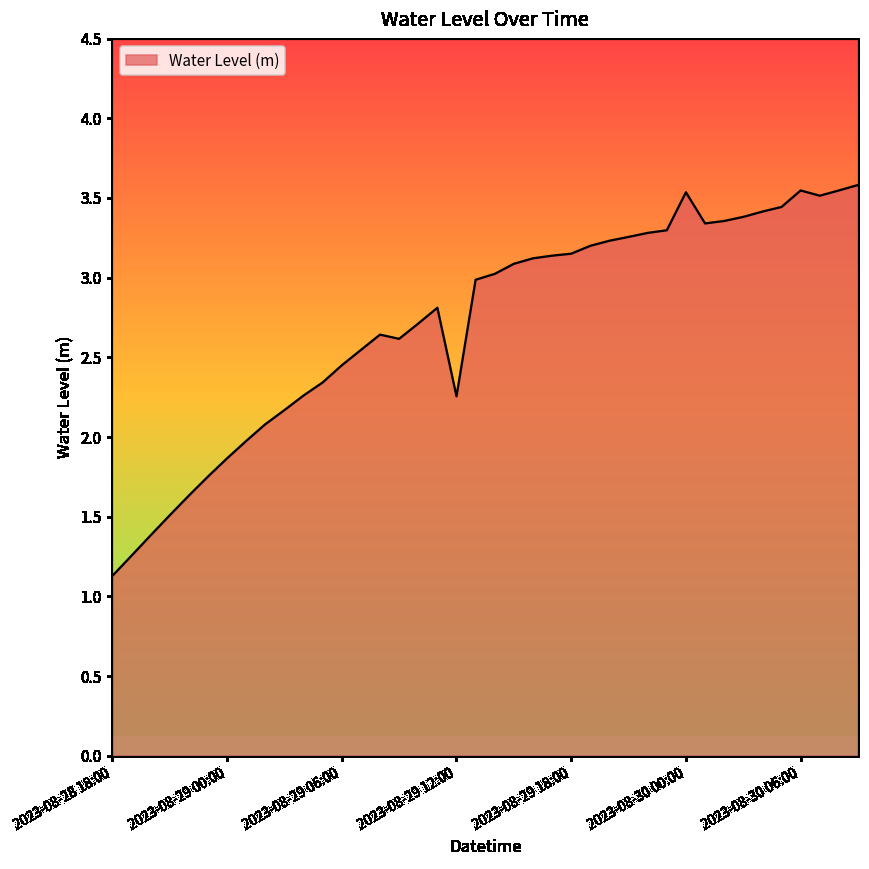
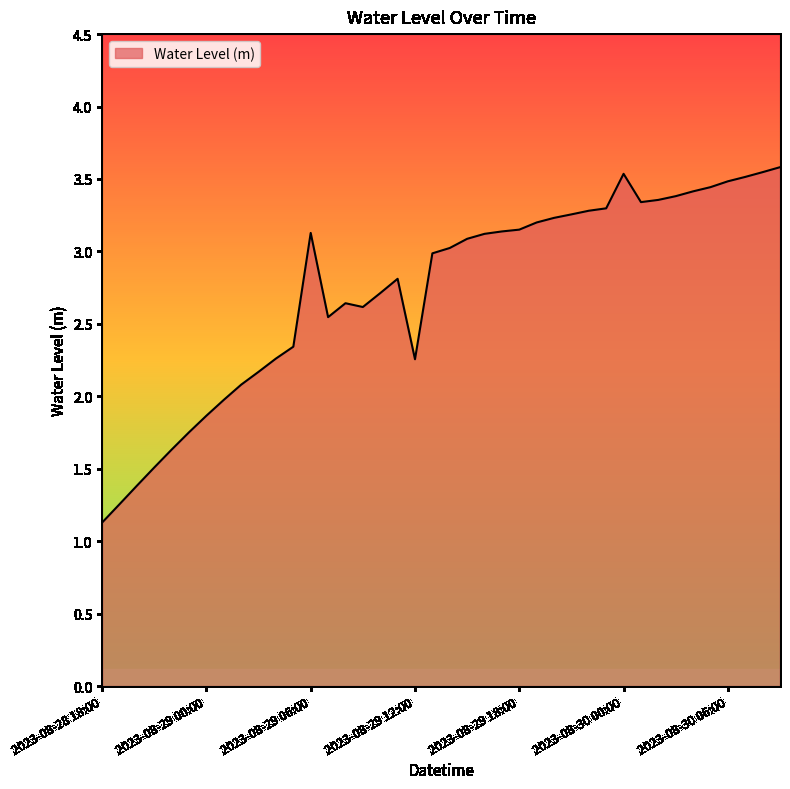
  {
    "2023-08-28 18:00": 1.13,
    "2023-08-29 00:00": 1.87,
-   "2023-08-29 06:00": 2.45,
+   "2023-08-29 06:00": 3.13,
    "2023-08-29 12:00": 2.26,
    "2023-08-29 18:00": 3.15,
    "2023-08-30 00:00": 3.54,
-   "2023-08-30 06:00": 3.55
+   "2023-08-30 06:00": 3.48
  }
